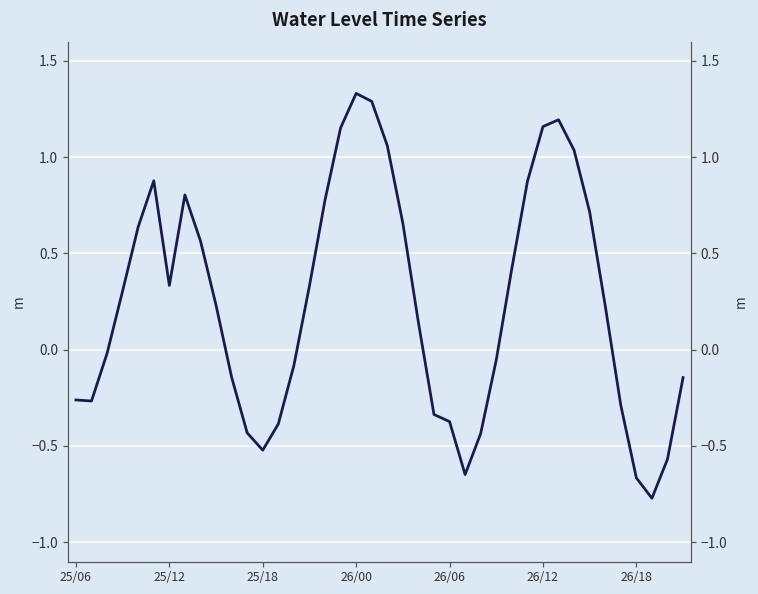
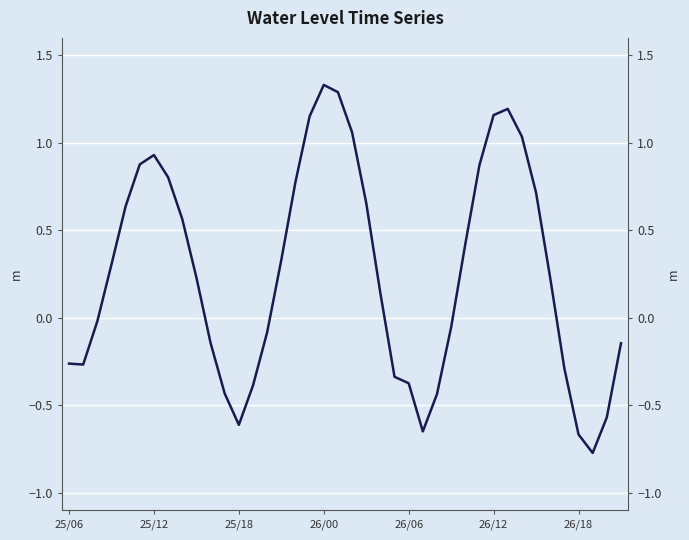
  {
    "25/06": -0.26,
-   "25/12": 0.33,
-   "25/18": -0.52,
+   "25/12": 0.93,
+   "25/18": -0.61,
    "26/00": 1.33,
    "26/06": -0.37,
    "26/12": 1.16,
    "26/18": -0.67
  }
